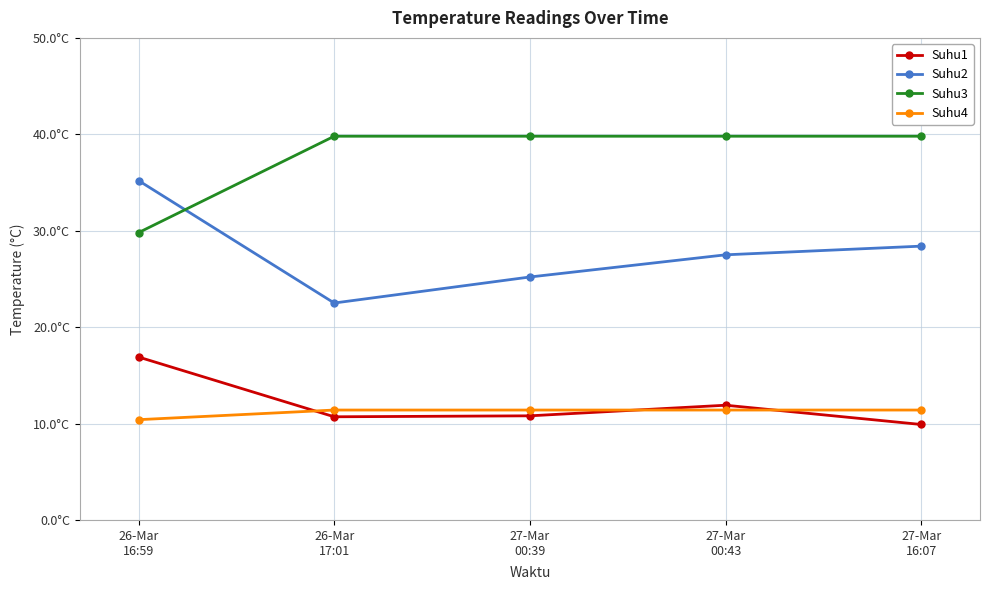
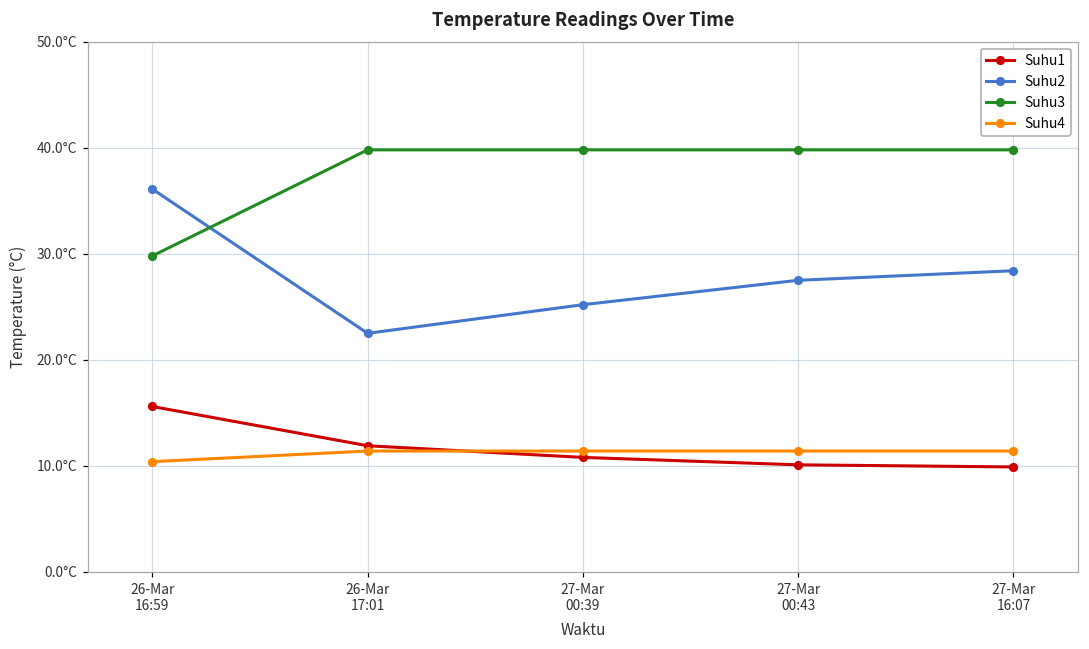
  {
    "Suhu1": {
-     "26-Mar 16:59": "17°C",
-     "26-Mar 17:01": "11°C",
+     "26-Mar 16:59": "16°C",
+     "26-Mar 17:01": "12°C",
      "27-Mar 00:39": "11°C",
-     "27-Mar 00:43": "12°C",
+     "27-Mar 00:43": "10°C",
      "27-Mar 16:07": "10°C"
    },
    "Suhu2": {
-     "26-Mar 16:59": "35°C",
+     "26-Mar 16:59": "36°C",
      "26-Mar 17:01": "23°C",
      "27-Mar 00:39": "25°C",
      "27-Mar 00:43": "28°C",
      "27-Mar 16:07": "28°C"
    },
    "Suhu3": {
      "26-Mar 16:59": "30°C",
      "26-Mar 17:01": "40°C",
      "27-Mar 00:39": "40°C",
      "27-Mar 00:43": "40°C",
      "27-Mar 16:07": "40°C"
    },
    "Suhu4": {
      "26-Mar 16:59": "10°C",
      "26-Mar 17:01": "11°C",
      "27-Mar 00:39": "11°C",
      "27-Mar 00:43": "11°C",
      "27-Mar 16:07": "11°C"
    }
  }
